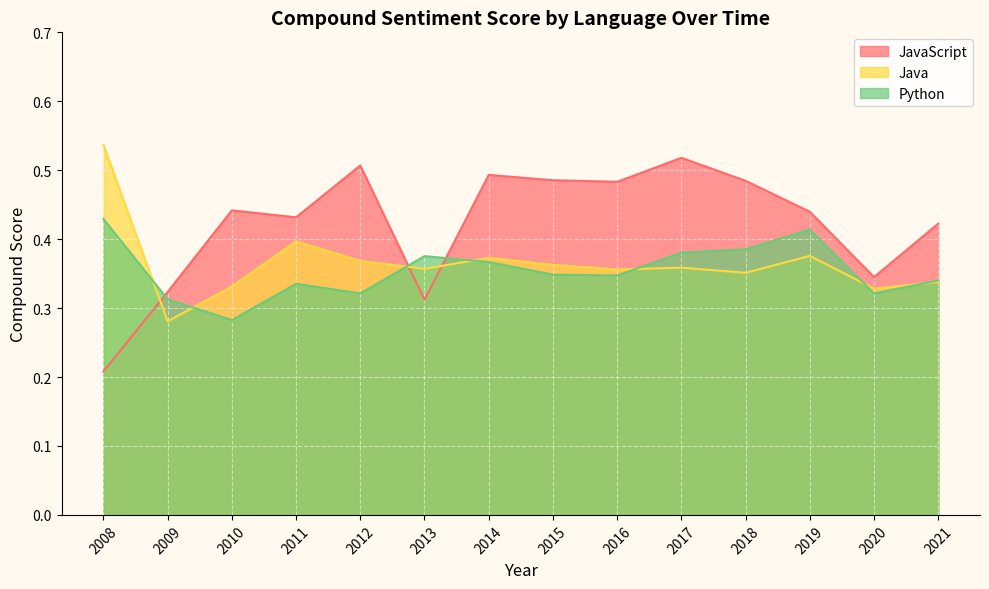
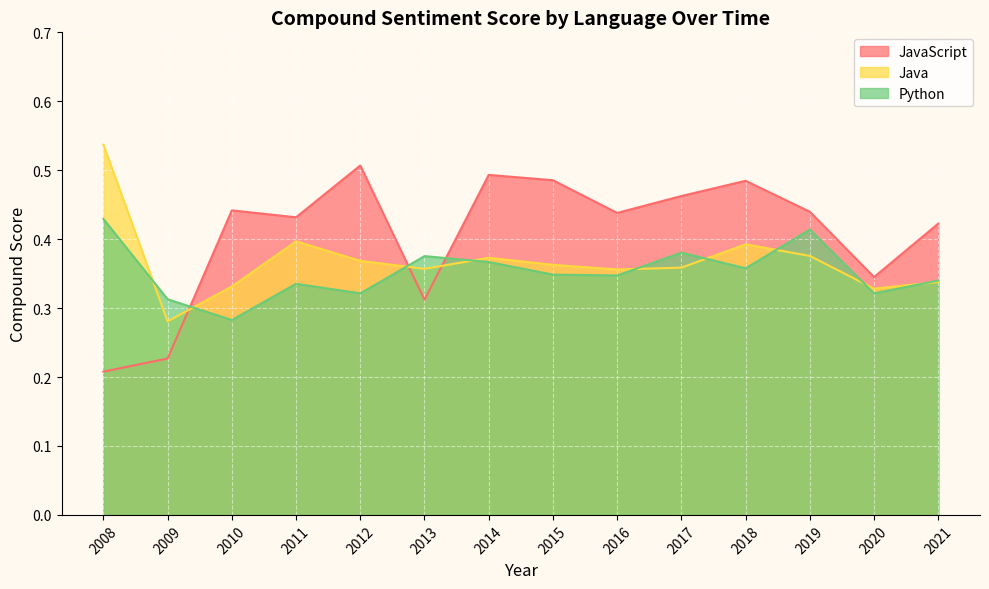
  {
    "JavaScript": {
      "2008": 0.21,
-     "2009": 0.32,
+     "2009": 0.23,
      "2010": 0.44,
      "2011": 0.43,
      "2012": 0.51,
      "2013": 0.31,
      "2014": 0.49,
      "2015": 0.49,
-     "2016": 0.48,
-     "2017": 0.52,
+     "2016": 0.44,
+     "2017": 0.46,
      "2018": 0.48,
      "2019": 0.44,
      "2020": 0.34,
      "2021": 0.42
    },
    "Java": {
      "2008": 0.54,
      "2009": 0.28,
      "2010": 0.33,
      "2011": 0.40,
      "2012": 0.37,
      "2013": 0.36,
      "2014": 0.37,
      "2015": 0.36,
      "2016": 0.36,
      "2017": 0.36,
-     "2018": 0.35,
+     "2018": 0.39,
      "2019": 0.38,
      "2020": 0.33
    },
    "Python": {
      "2008": 0.43,
      "2009": 0.31,
      "2010": 0.28,
      "2011": 0.34,
      "2012": 0.32,
      "2013": 0.38,
      "2014": 0.37,
      "2015": 0.35,
      "2016": 0.35,
      "2017": 0.38,
-     "2018": 0.39,
+     "2018": 0.36,
      "2019": 0.41,
      "2020": 0.32
    }
  }
